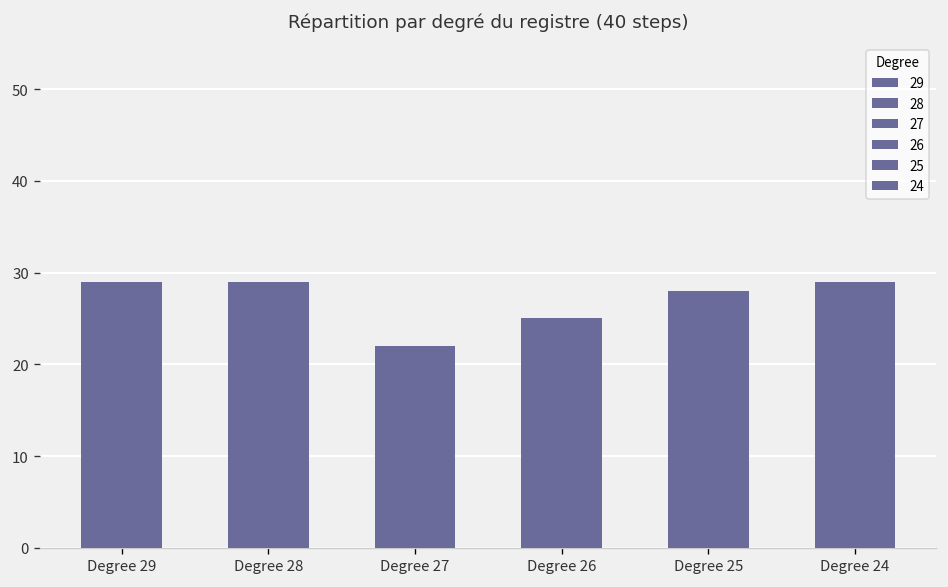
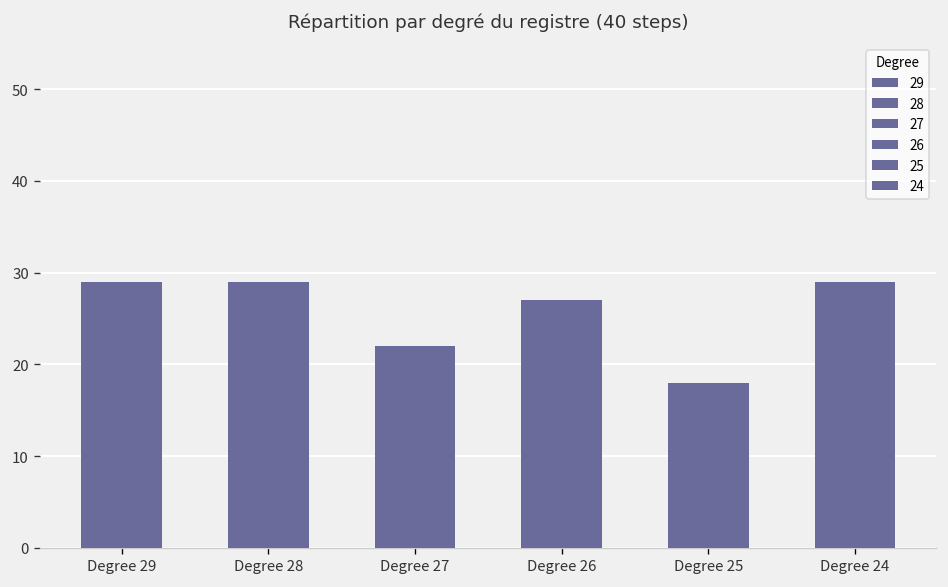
  {
    "Degree 29": 29,
    "Degree 28": 29,
    "Degree 27": 22,
-   "Degree 26": 25,
-   "Degree 25": 28,
+   "Degree 26": 27,
+   "Degree 25": 18,
    "Degree 24": 29
  }
